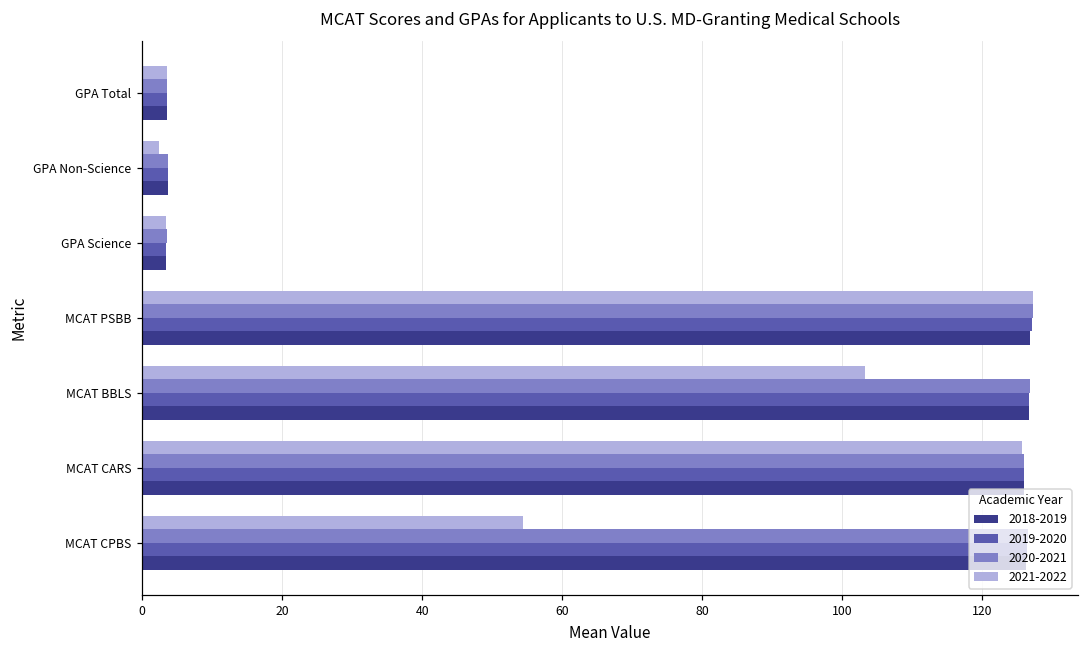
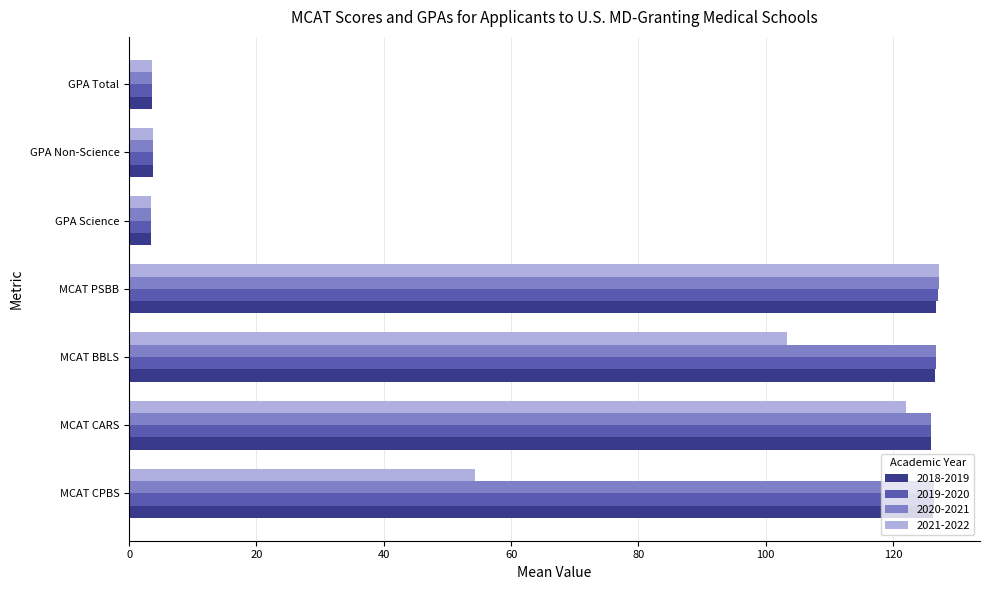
  {
    "2021-2022": {
      "GPA Total": 4,
-     "GPA Non-Science": 2,
+     "GPA Non-Science": 4,
      "GPA Science": 3,
      "MCAT PSBB": 127,
      "MCAT BBLS": 103,
-     "MCAT CARS": 126,
+     "MCAT CARS": 122,
      "MCAT CPBS": 54
    }
  }
